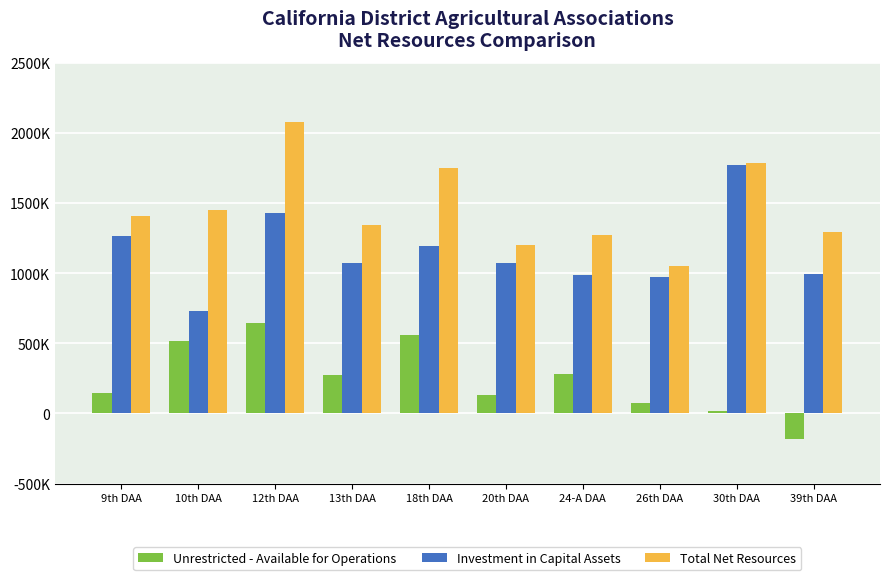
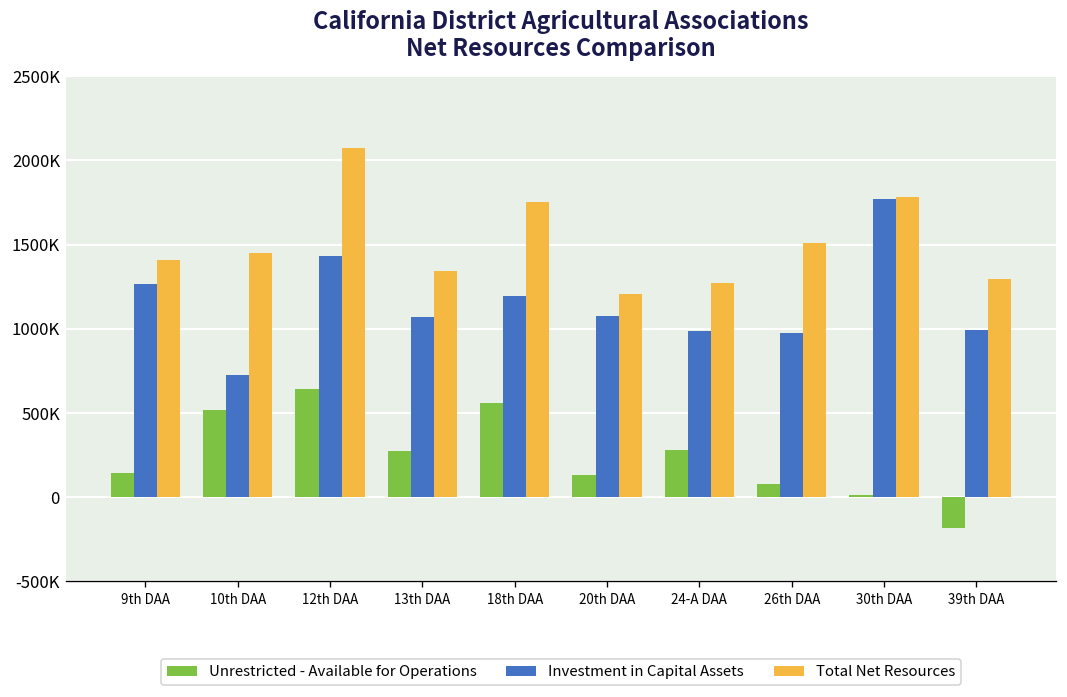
  {
    "Unrestricted - Available for Operations": {
      "9th DAA": 140000,
      "10th DAA": 520000,
      "12th DAA": 640000,
      "13th DAA": 270000,
      "18th DAA": 560000,
      "20th DAA": 130000,
      "24-A DAA": 280000,
      "26th DAA": 80000,
      "39th DAA": -180000
    },
    "Investment in Capital Assets": {
      "9th DAA": 1270000,
      "10th DAA": 730000,
      "12th DAA": 1430000,
      "13th DAA": 1070000,
      "18th DAA": 1190000,
      "20th DAA": 1070000,
      "24-A DAA": 990000,
      "26th DAA": 970000,
      "30th DAA": 1770000,
      "39th DAA": 990000
    },
    "Total Net Resources": {
      "9th DAA": 1410000,
      "10th DAA": 1450000,
      "12th DAA": 2080000,
      "13th DAA": 1340000,
      "18th DAA": 1750000,
      "20th DAA": 1200000,
      "24-A DAA": 1270000,
-     "26th DAA": 1050000,
+     "26th DAA": 1510000,
      "30th DAA": 1780000,
      "39th DAA": 1300000
    }
  }
